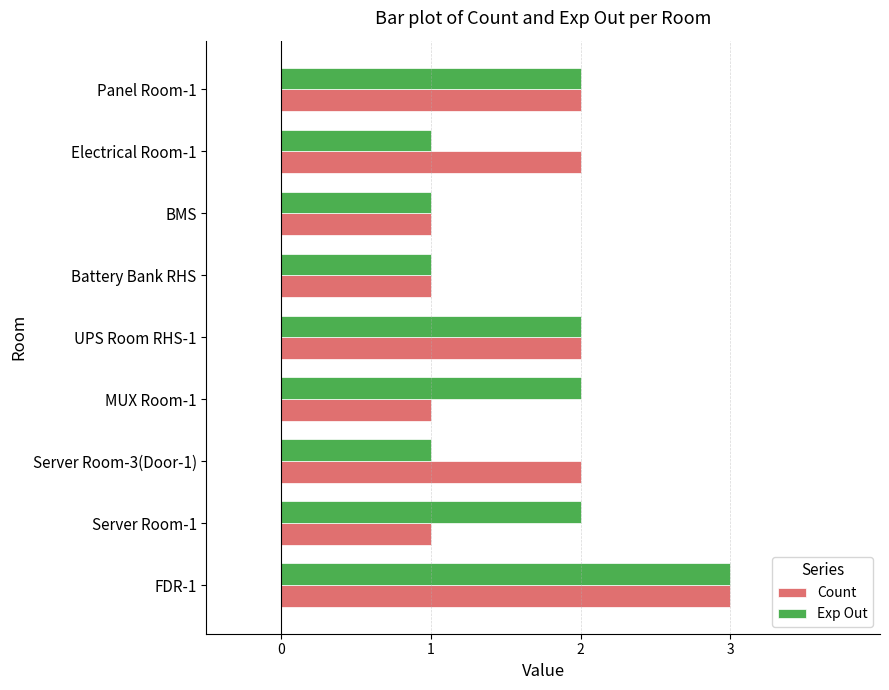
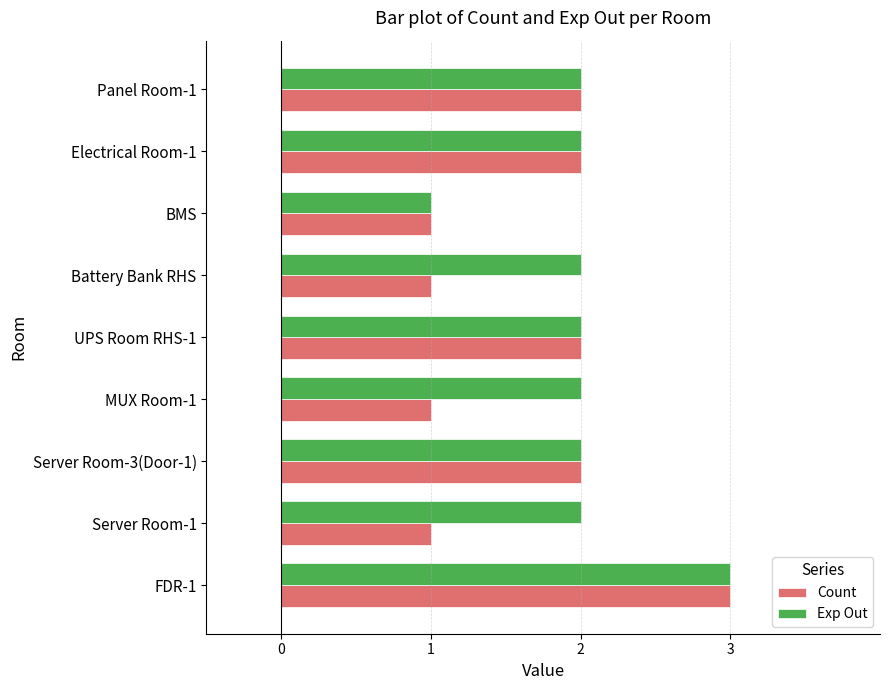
  {
    "Count": {
      "Panel Room-1": 2,
      "Electrical Room-1": 2,
      "BMS": 1,
      "Battery Bank RHS": 1,
      "UPS Room RHS-1": 2,
      "MUX Room-1": 1,
      "Server Room-3(Door-1)": 2,
      "Server Room-1": 1,
      "FDR-1": 3
    },
    "Exp Out": {
      "Panel Room-1": 2,
-     "Electrical Room-1": 1,
+     "Electrical Room-1": 2,
      "BMS": 1,
-     "Battery Bank RHS": 1,
+     "Battery Bank RHS": 2,
      "UPS Room RHS-1": 2,
      "MUX Room-1": 2,
-     "Server Room-3(Door-1)": 1,
+     "Server Room-3(Door-1)": 2,
      "Server Room-1": 2,
      "FDR-1": 3
    }
  }
